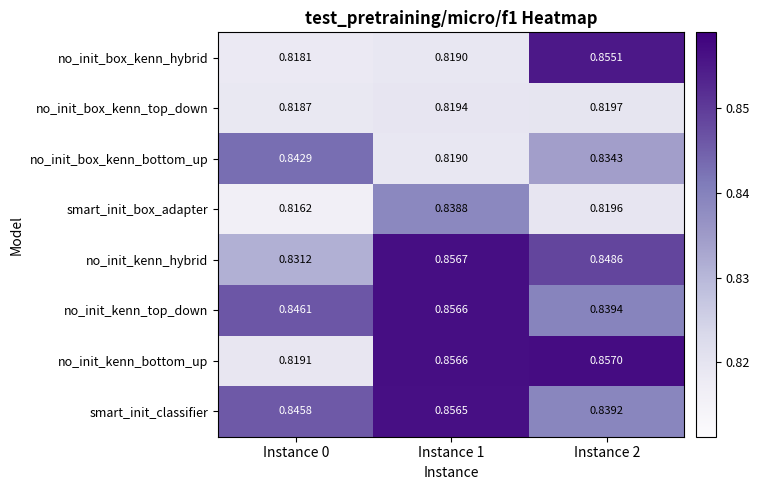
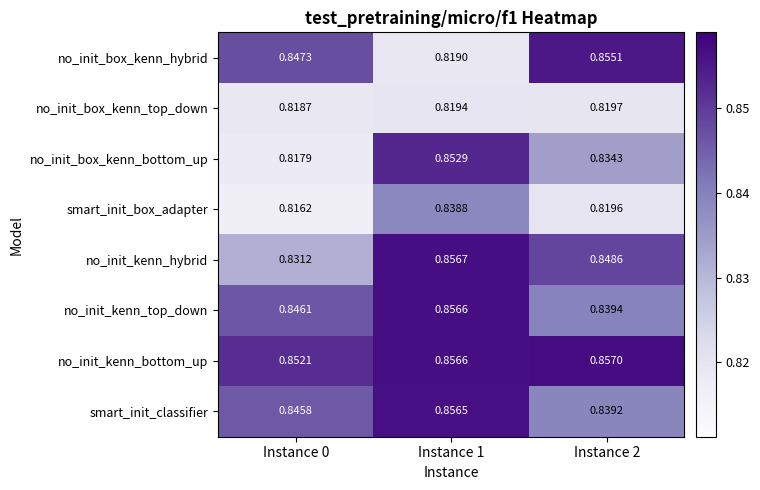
  {
    "no_init_box_kenn_hybrid": {
-     "Instance 0": 0.8181,
+     "Instance 0": 0.8473,
      "Instance 1": 0.8190,
      "Instance 2": 0.8551
    },
    "no_init_box_kenn_top_down": {
      "Instance 0": 0.8187,
      "Instance 1": 0.8194,
      "Instance 2": 0.8197
    },
    "no_init_box_kenn_bottom_up": {
-     "Instance 0": 0.8429,
-     "Instance 1": 0.8190,
+     "Instance 0": 0.8179,
+     "Instance 1": 0.8529,
      "Instance 2": 0.8343
    },
    "smart_init_box_adapter": {
      "Instance 0": 0.8162,
      "Instance 1": 0.8388,
      "Instance 2": 0.8196
    },
    "no_init_kenn_hybrid": {
      "Instance 0": 0.8312,
      "Instance 1": 0.8567,
      "Instance 2": 0.8486
    },
    "no_init_kenn_top_down": {
      "Instance 0": 0.8461,
      "Instance 1": 0.8566,
      "Instance 2": 0.8394
    },
    "no_init_kenn_bottom_up": {
-     "Instance 0": 0.8191,
+     "Instance 0": 0.8521,
      "Instance 1": 0.8566,
      "Instance 2": 0.8570
    },
    "smart_init_classifier": {
      "Instance 0": 0.8458,
      "Instance 1": 0.8565,
      "Instance 2": 0.8392
    }
  }
